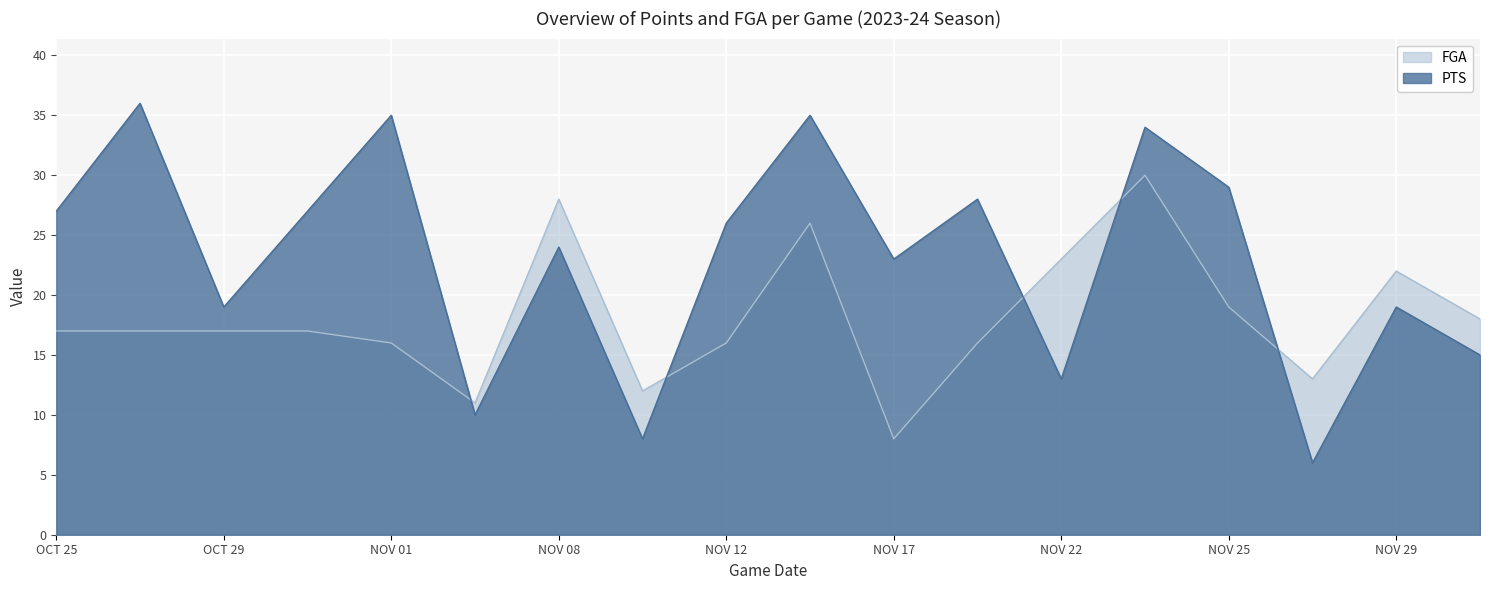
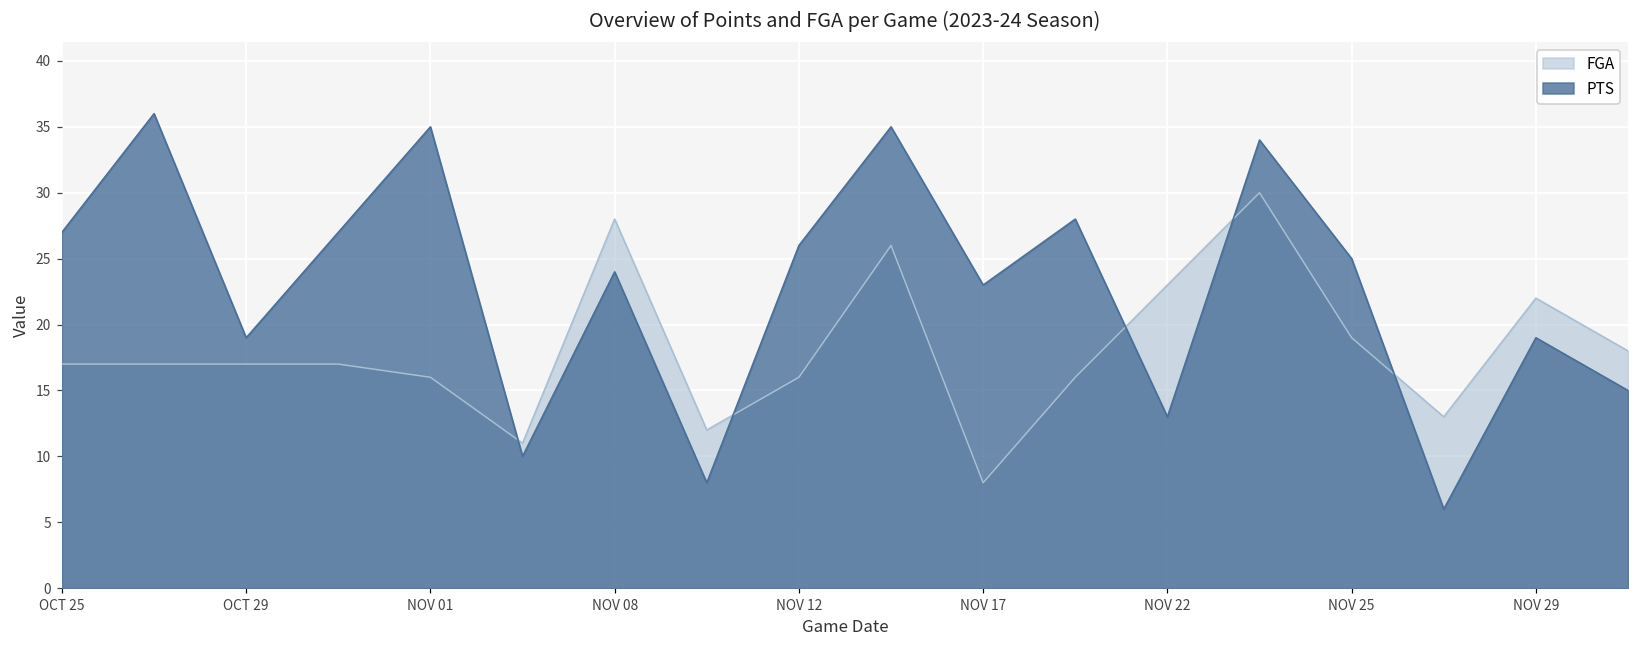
  {
    "FGA": {
      "OCT 25": 17,
      "OCT 29": 17,
      "NOV 01": 16,
      "NOV 08": 28,
      "NOV 12": 16,
      "NOV 17": 8,
      "NOV 22": 23,
      "NOV 25": 19,
      "NOV 29": 22
    },
    "PTS": {
      "OCT 25": 27,
      "OCT 29": 19,
      "NOV 01": 35,
      "NOV 08": 24,
      "NOV 12": 26,
      "NOV 17": 23,
      "NOV 22": 13,
-     "NOV 25": 29,
+     "NOV 25": 25,
      "NOV 29": 19
    }
  }
